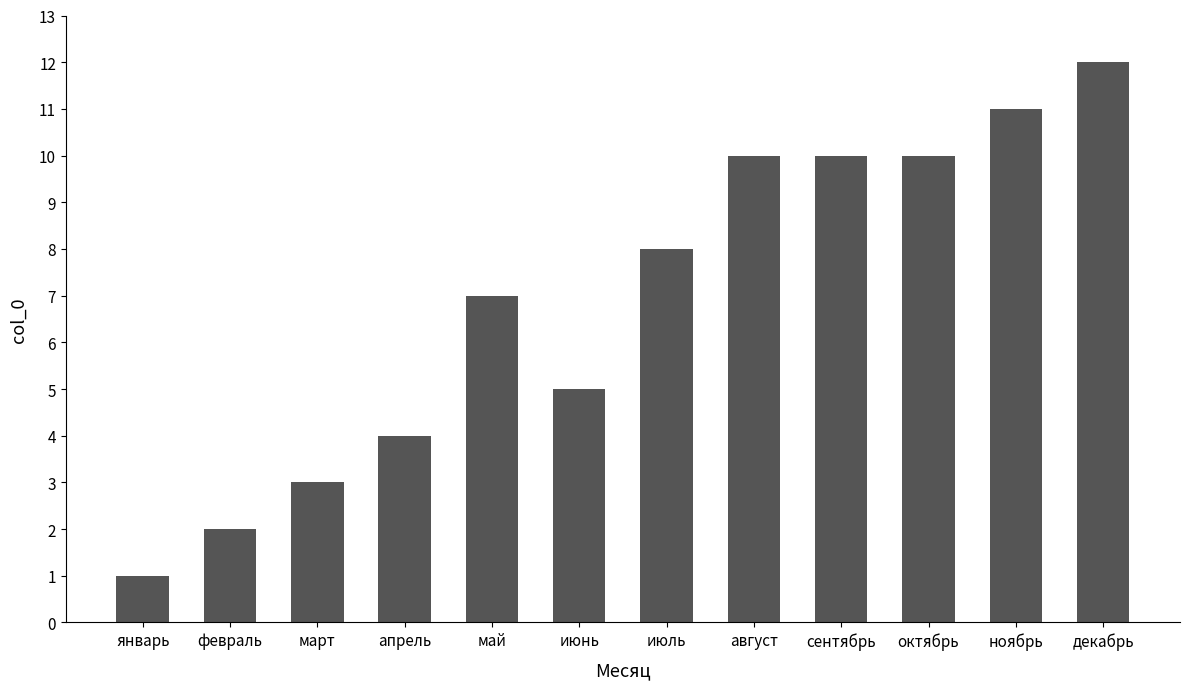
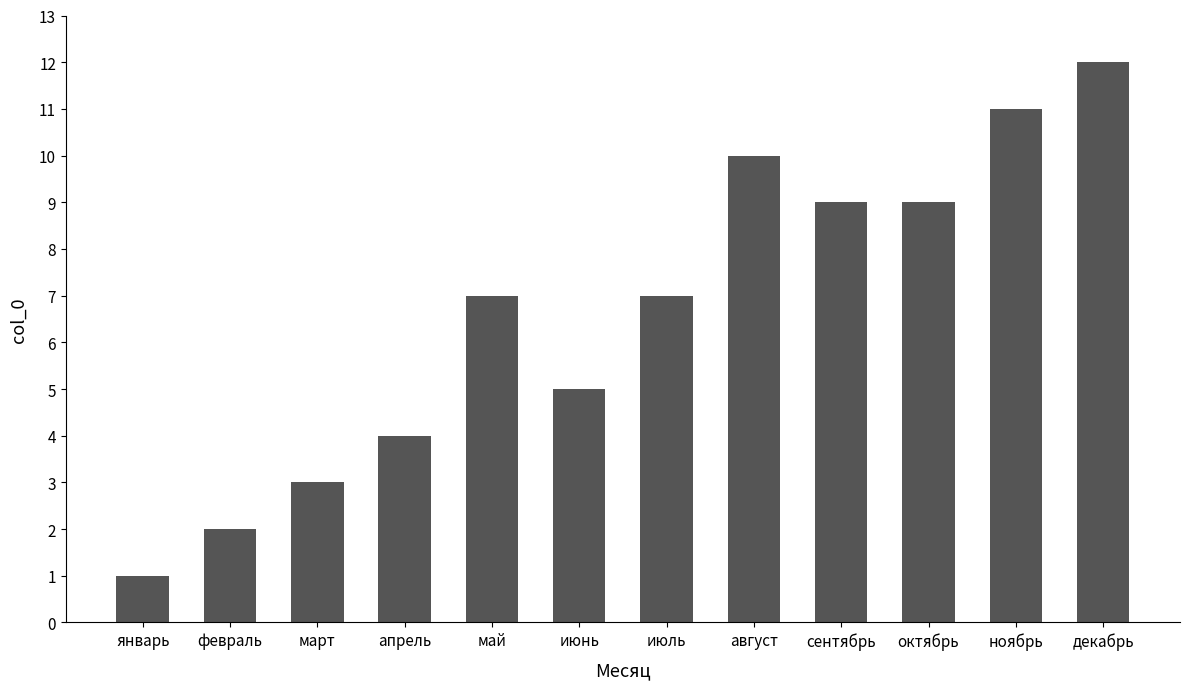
  {
    "январь": 1,
    "февраль": 2,
    "март": 3,
    "апрель": 4,
    "май": 7,
    "июнь": 5,
-   "июль": 8,
+   "июль": 7,
    "август": 10,
-   "сентябрь": 10,
-   "октябрь": 10,
+   "сентябрь": 9,
+   "октябрь": 9,
    "ноябрь": 11,
    "декабрь": 12
  }
